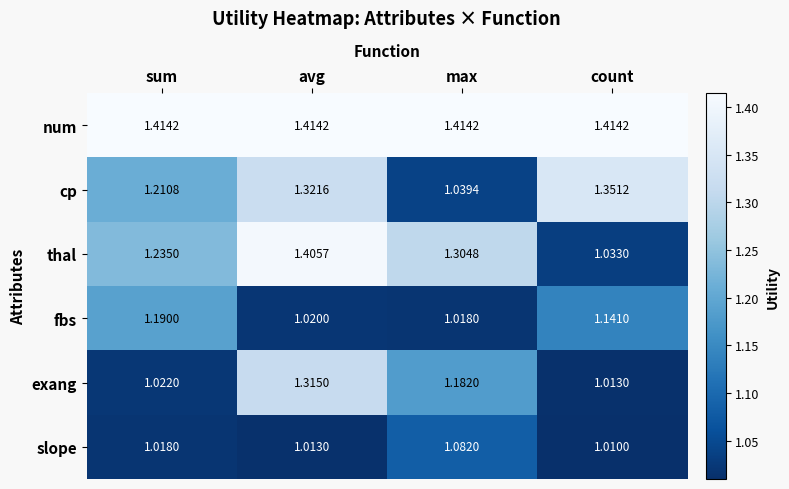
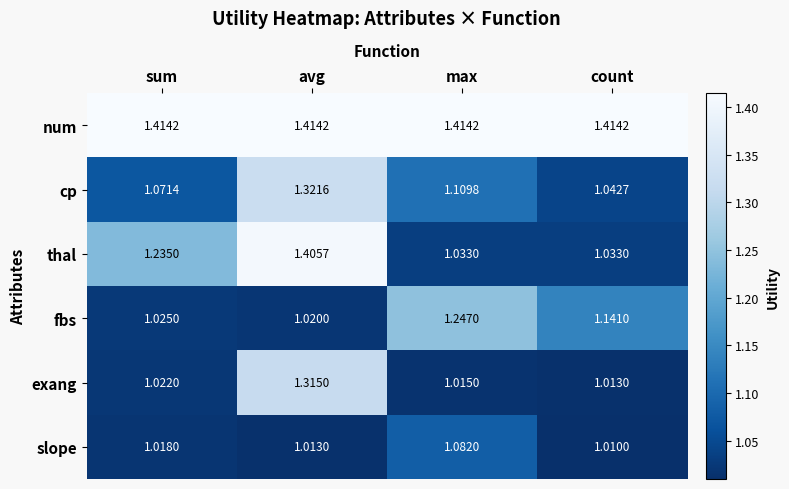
  {
    "num": {
      "sum": 1.4142,
      "avg": 1.4142,
      "max": 1.4142,
      "count": 1.4142
    },
    "cp": {
-     "sum": 1.2108,
+     "sum": 1.0714,
      "avg": 1.3216,
-     "max": 1.0394,
-     "count": 1.3512
+     "max": 1.1098,
+     "count": 1.0427
    },
    "thal": {
      "sum": 1.2350,
      "avg": 1.4057,
-     "max": 1.3048,
+     "max": 1.0330,
      "count": 1.0330
    },
    "fbs": {
-     "sum": 1.1900,
+     "sum": 1.0250,
      "avg": 1.0200,
-     "max": 1.0180,
+     "max": 1.2470,
      "count": 1.1410
    },
    "exang": {
      "sum": 1.0220,
      "avg": 1.3150,
-     "max": 1.1820,
+     "max": 1.0150,
      "count": 1.0130
    },
    "slope": {
      "sum": 1.0180,
      "avg": 1.0130,
      "max": 1.0820,
      "count": 1.0100
    }
  }
